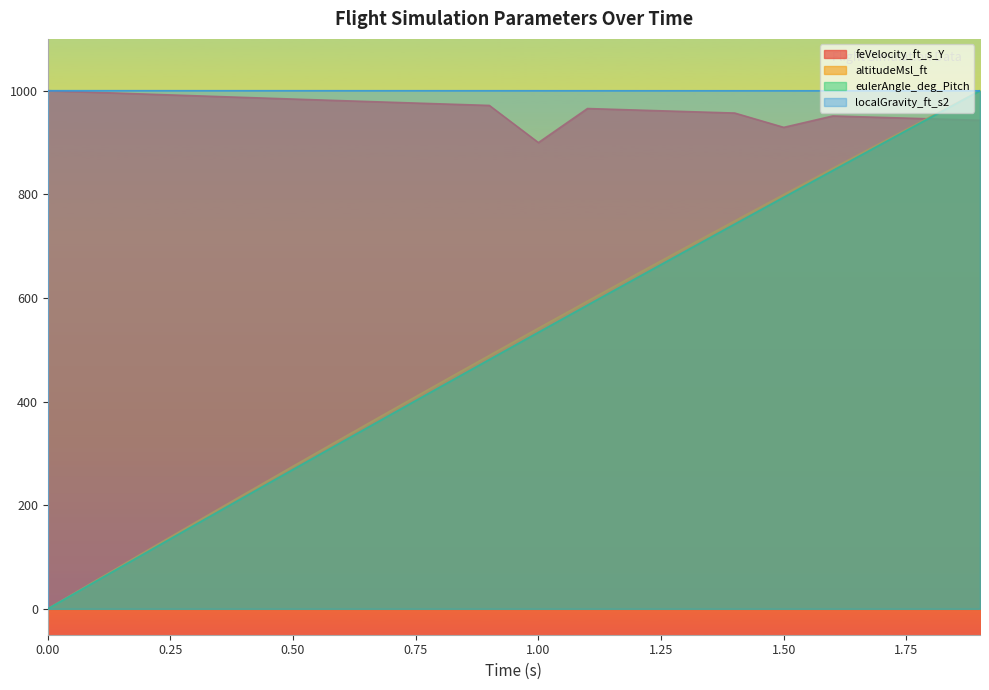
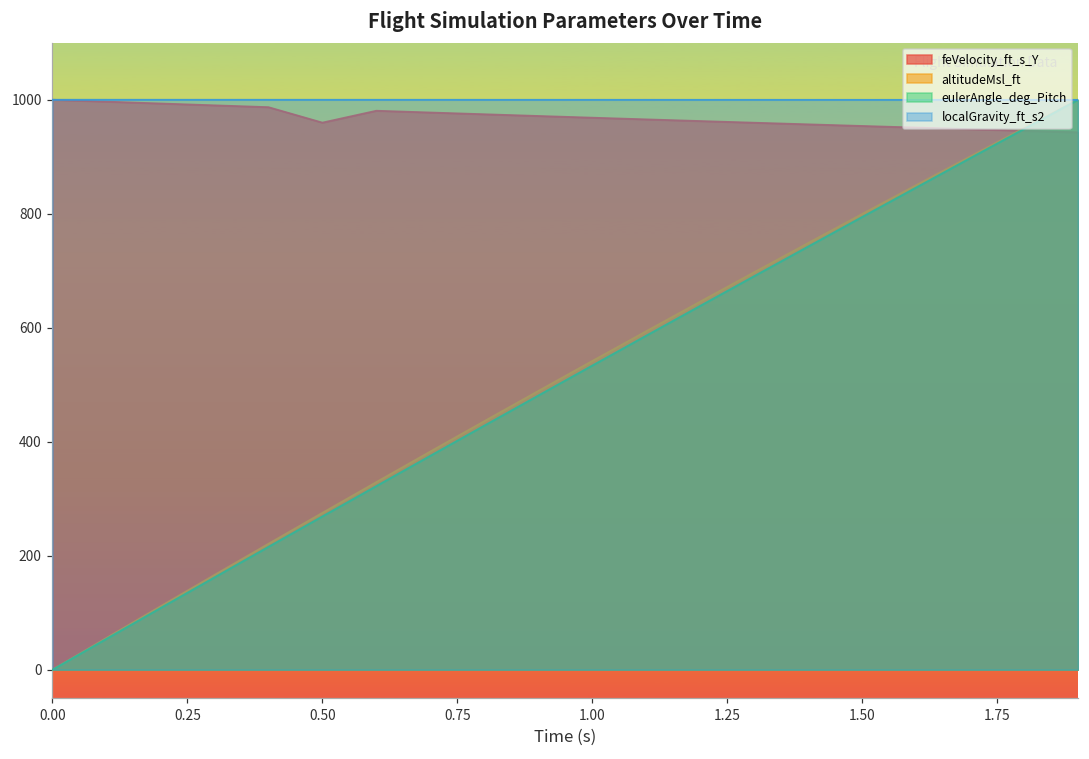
  {
    "feVelocity_ft_s_Y": {
-     "0.50": 980,
-     "1.00": 900,
-     "1.50": 930
+     "0.50": 960,
+     "1.00": 970,
+     "1.50": 950
    },
    "altitudeMsl_ft": {
      "0.50": 280,
      "1.00": 540,
      "1.50": 800
    },
    "eulerAngle_deg_Pitch": {
      "0.50": 270,
      "1.00": 530,
      "1.50": 790
    },
    "localGravity_ft_s2": {
      "0.50": 1000,
      "1.00": 1000,
      "1.50": 1000
    }
  }
